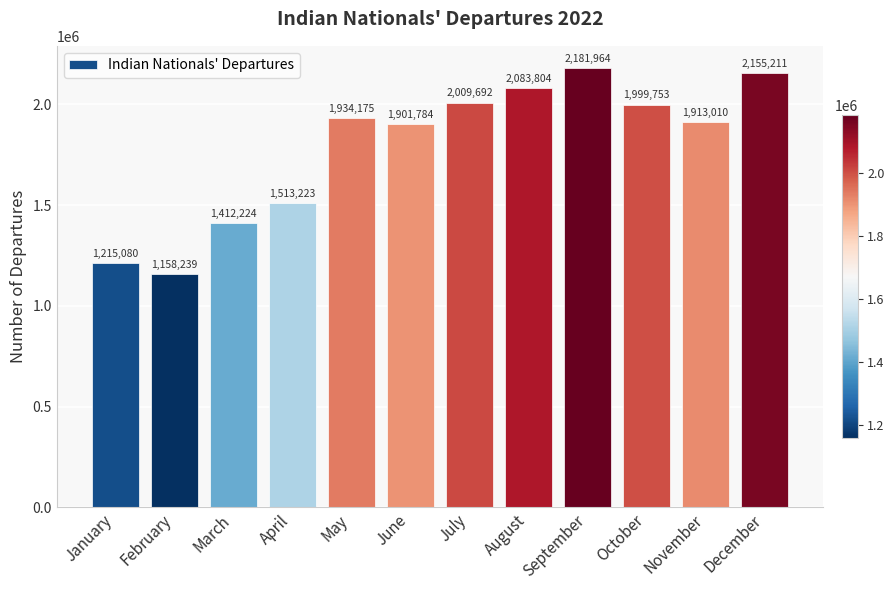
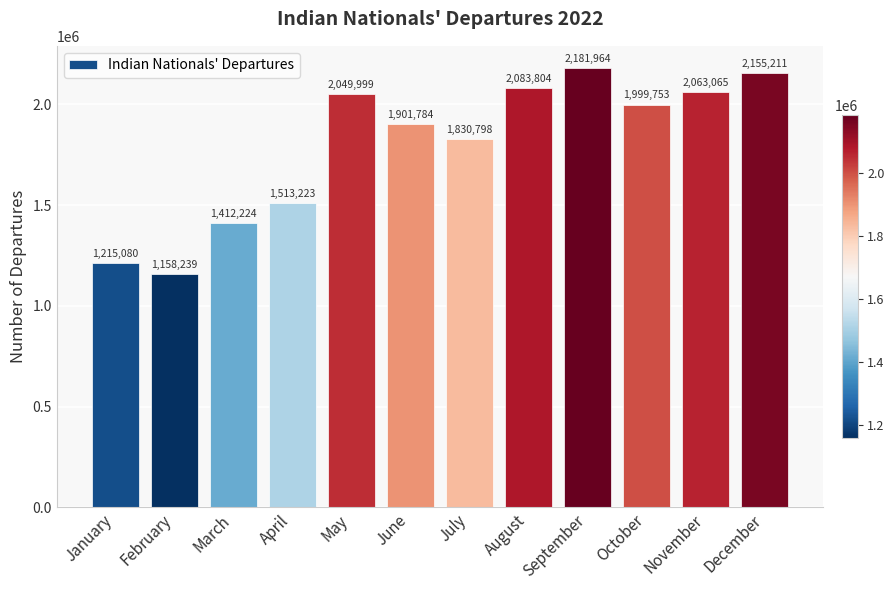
  {
    "January": "1,215,080",
    "February": "1,158,239",
    "March": "1,412,224",
    "April": "1,513,223",
-   "May": "1,934,175",
+   "May": "2,049,999",
    "June": "1,901,784",
-   "July": "2,009,692",
+   "July": "1,830,798",
    "August": "2,083,804",
    "September": "2,181,964",
    "October": "1,999,753",
-   "November": "1,913,010",
+   "November": "2,063,065",
    "December": "2,155,211"
  }
